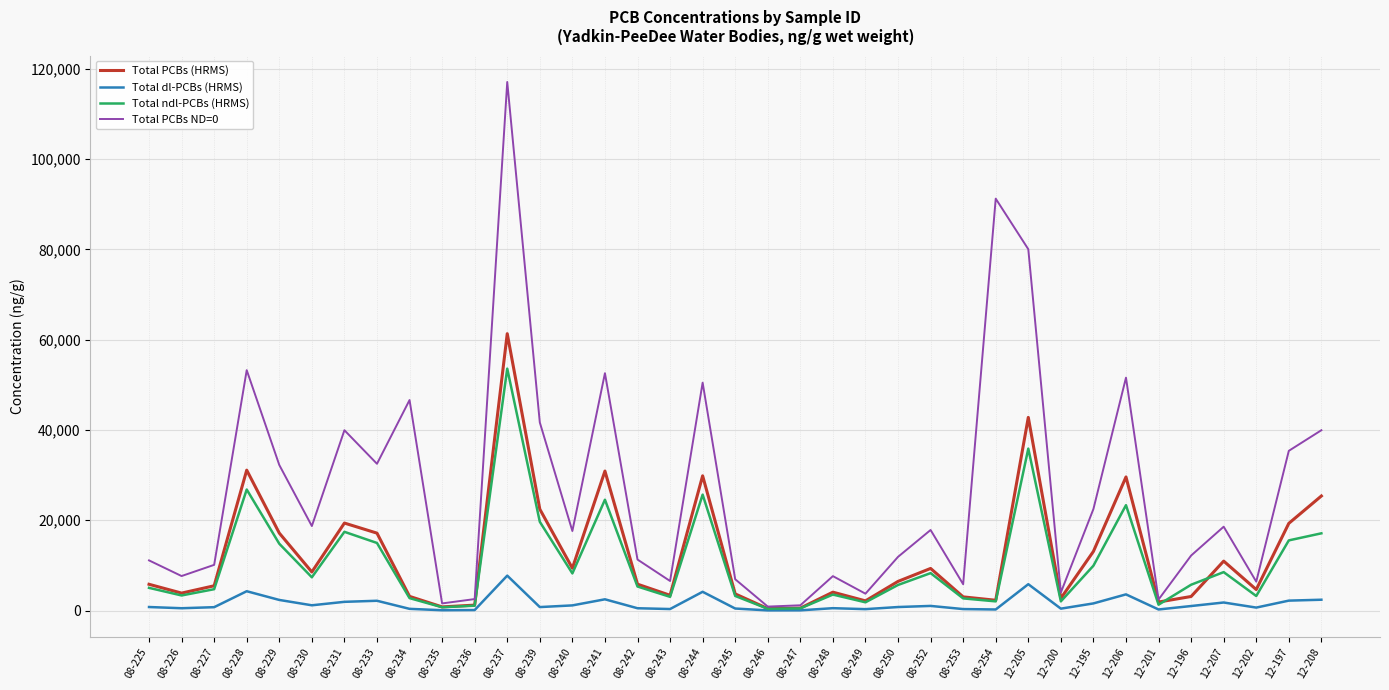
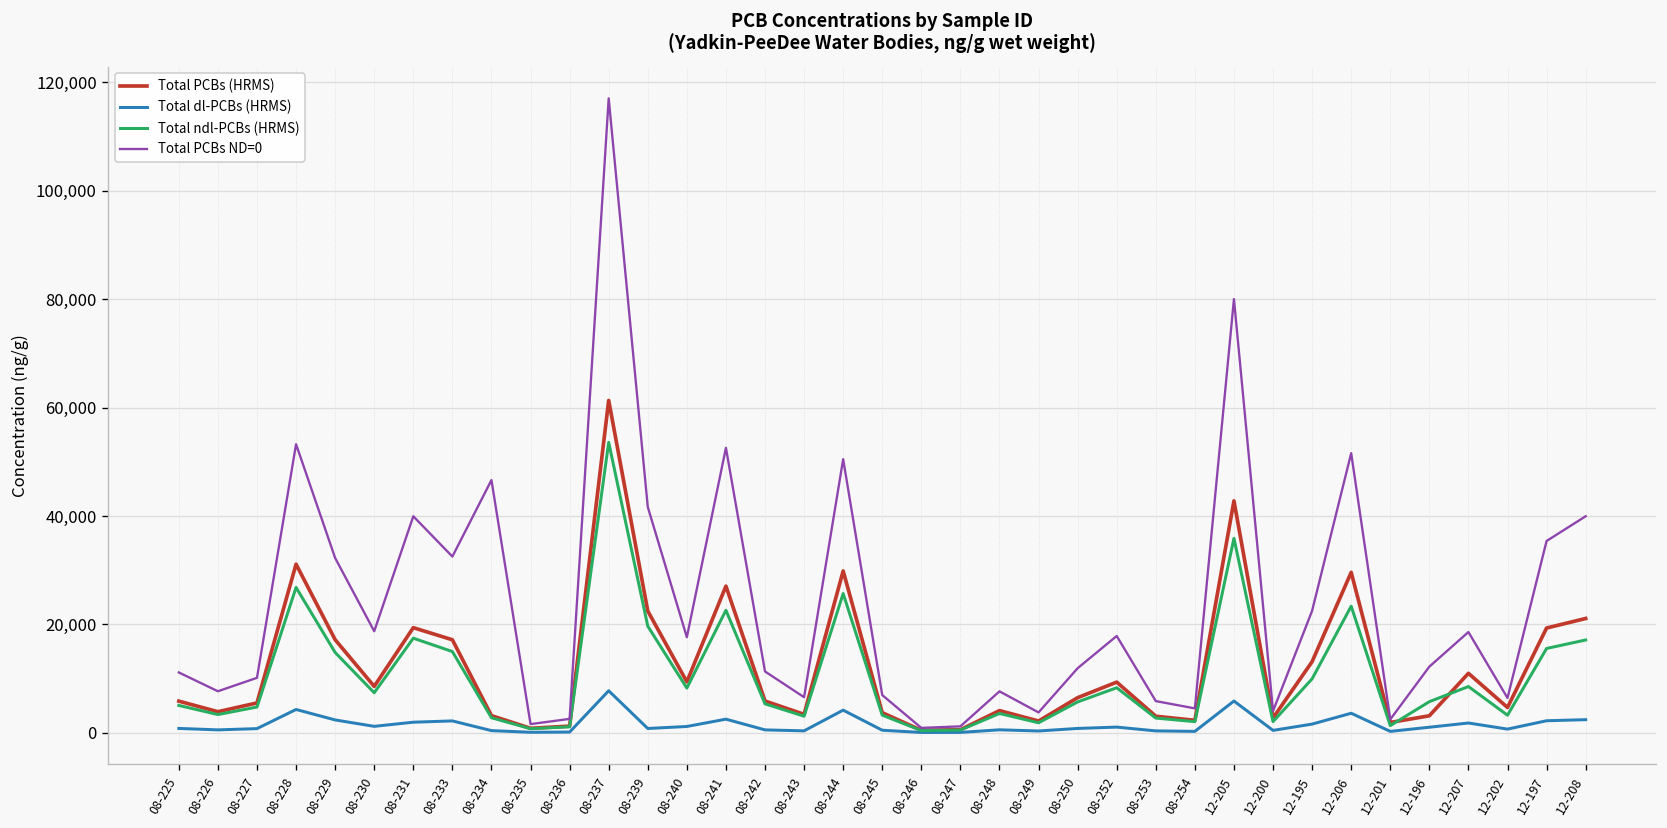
  {
    "Total PCBs (HRMS)": {
      "08-225": "6,000",
      "08-227": "5,000",
      "08-228": "31,000",
      "08-229": "17,000",
      "08-230": "9,000",
      "08-231": "19,000",
      "08-233": "17,000",
      "08-237": "61,000",
      "08-239": "22,000",
      "08-240": "9,000",
-     "08-241": "31,000",
+     "08-241": "27,000",
      "08-244": "30,000",
      "08-250": "6,000",
      "08-252": "9,000",
      "12-205": "43,000",
      "12-200": "3,000",
      "12-195": "13,000",
      "12-206": "30,000",
      "12-201": "2,000",
      "12-196": "3,000",
      "12-207": "11,000",
      "12-202": "5,000",
      "12-197": "19,000",
-     "12-208": "25,000"
+     "12-208": "21,000"
    },
    "Total dl-PCBs (HRMS)": {
      "08-225": "1,000",
      "08-226": "1,000",
      "08-227": "1,000",
      "08-228": "4,000",
      "08-229": "2,000",
      "08-230": "1,000",
      "08-231": "2,000",
      "08-233": "2,000",
      "08-234": "0",
      "08-235": "0",
      "08-236": "0",
      "08-237": "8,000",
      "08-239": "1,000",
      "08-240": "1,000",
      "08-241": "2,000",
      "08-242": "1,000",
      "08-243": "0",
      "08-244": "4,000",
      "08-245": "0",
      "08-248": "1,000",
      "08-249": "0",
      "08-250": "1,000",
      "08-252": "1,000",
      "08-253": "0",
      "08-254": "0",
      "12-205": "6,000",
      "12-200": "0",
      "12-195": "2,000",
      "12-206": "4,000",
      "12-201": "0",
      "12-196": "1,000",
      "12-207": "2,000",
      "12-202": "1,000",
      "12-197": "2,000",
      "12-208": "2,000"
    },
    "Total ndl-PCBs (HRMS)": {
      "08-225": "5,000",
      "08-227": "5,000",
      "08-228": "27,000",
      "08-229": "15,000",
      "08-230": "7,000",
      "08-231": "17,000",
      "08-233": "15,000",
      "08-237": "54,000",
      "08-239": "20,000",
      "08-240": "8,000",
-     "08-241": "25,000",
+     "08-241": "23,000",
      "08-244": "26,000",
      "08-250": "6,000",
      "08-252": "8,000",
      "12-205": "36,000",
      "12-200": "2,000",
      "12-195": "10,000",
      "12-206": "23,000",
      "12-201": "1,000",
      "12-196": "6,000",
      "12-207": "9,000",
      "12-202": "3,000",
      "12-197": "16,000",
      "12-208": "17,000"
    },
    "Total PCBs ND=0": {
      "08-225": "11,000",
      "08-226": "8,000",
      "08-227": "10,000",
      "08-228": "53,000",
      "08-229": "32,000",
      "08-230": "19,000",
      "08-231": "40,000",
      "08-233": "33,000",
      "08-234": "47,000",
      "08-235": "2,000",
      "08-236": "3,000",
      "08-237": "117,000",
      "08-239": "42,000",
      "08-240": "18,000",
      "08-241": "53,000",
      "08-242": "11,000",
      "08-243": "7,000",
      "08-244": "50,000",
      "08-245": "7,000",
      "08-247": "1,000",
      "08-248": "8,000",
      "08-249": "4,000",
      "08-250": "12,000",
      "08-252": "18,000",
      "08-253": "6,000",
-     "08-254": "91,000",
+     "08-254": "4,000",
      "12-205": "80,000",
      "12-200": "4,000",
      "12-195": "22,000",
      "12-206": "52,000",
      "12-201": "2,000",
      "12-196": "12,000",
      "12-207": "19,000",
      "12-202": "6,000",
      "12-197": "35,000",
      "12-208": "40,000"
    }
  }
